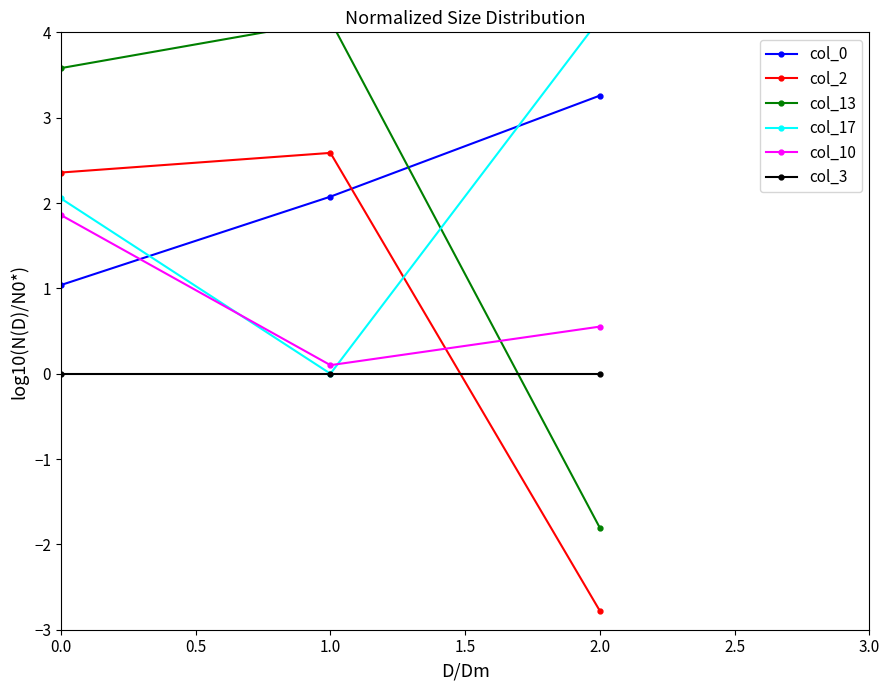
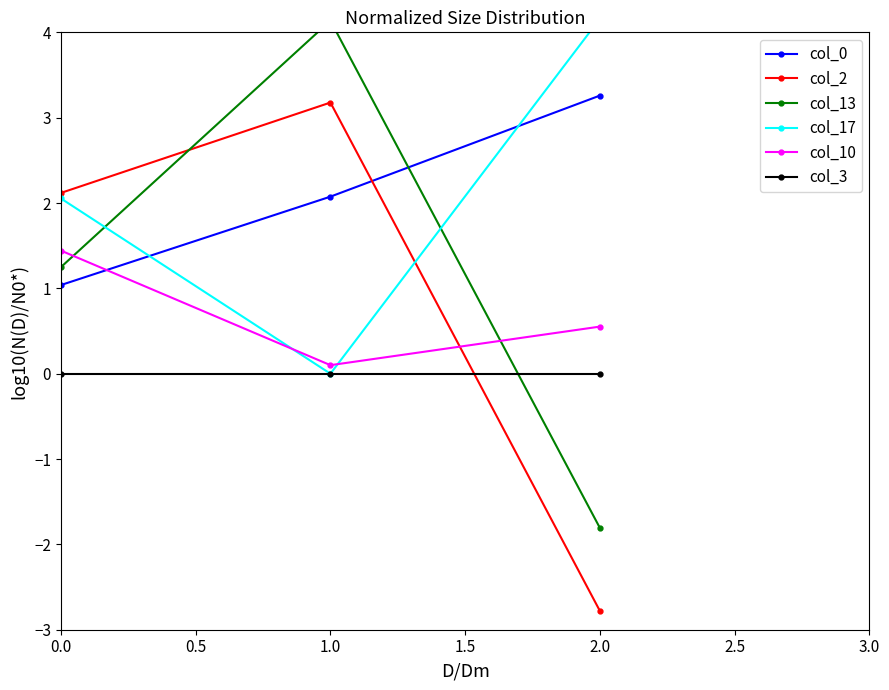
  {
    "col_0": {
      "0.0": 1.0,
      "1.0": 2.1,
      "2.0": 3.3
    },
    "col_2": {
-     "0.0": 2.4,
-     "1.0": 2.6,
+     "0.0": 2.1,
+     "1.0": 3.2,
      "2.0": -2.8
    },
    "col_13": {
-     "0.0": 3.6,
+     "0.0": 1.2,
      "2.0": -1.8
    },
    "col_17": {
      "0.0": 2.1
    },
    "col_10": {
-     "0.0": 1.9,
+     "0.0": 1.4,
      "1.0": 0.1,
      "2.0": 0.6
    },
    "col_3": {
      "0.0": 0.0,
      "2.0": 0.0
    }
  }
